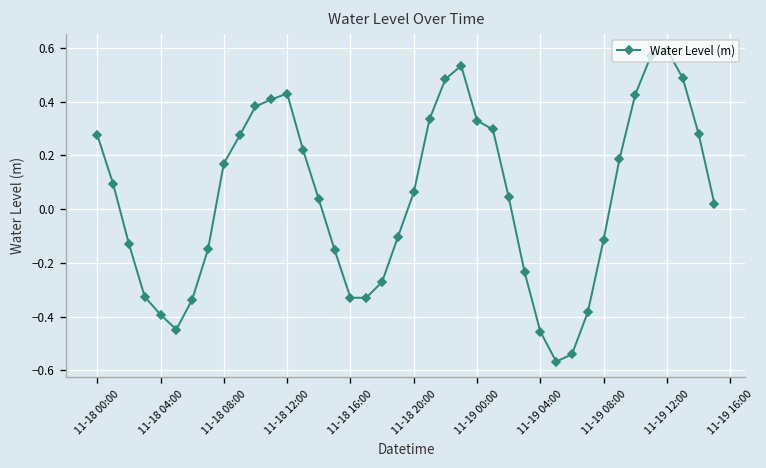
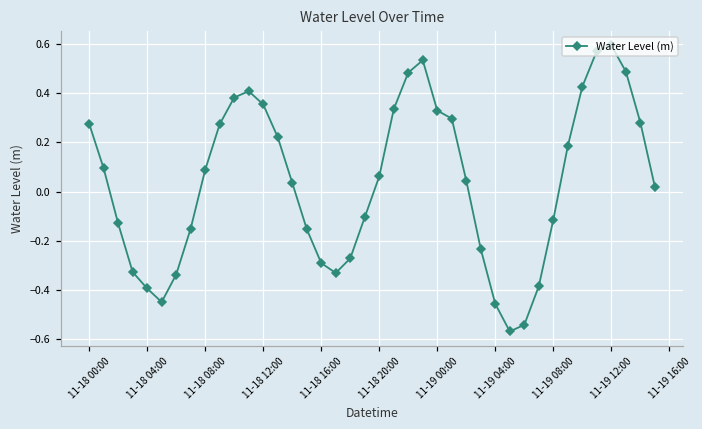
  {
    "11-18 00:00": 0.28,
    "11-18 04:00": -0.39,
-   "11-18 08:00": 0.17,
-   "11-18 12:00": 0.43,
-   "11-18 16:00": -0.33,
+   "11-18 08:00": 0.09,
+   "11-18 12:00": 0.35,
+   "11-18 16:00": -0.29,
    "11-18 20:00": 0.06,
    "11-19 00:00": 0.33,
    "11-19 04:00": -0.46,
    "11-19 08:00": -0.11
  }
